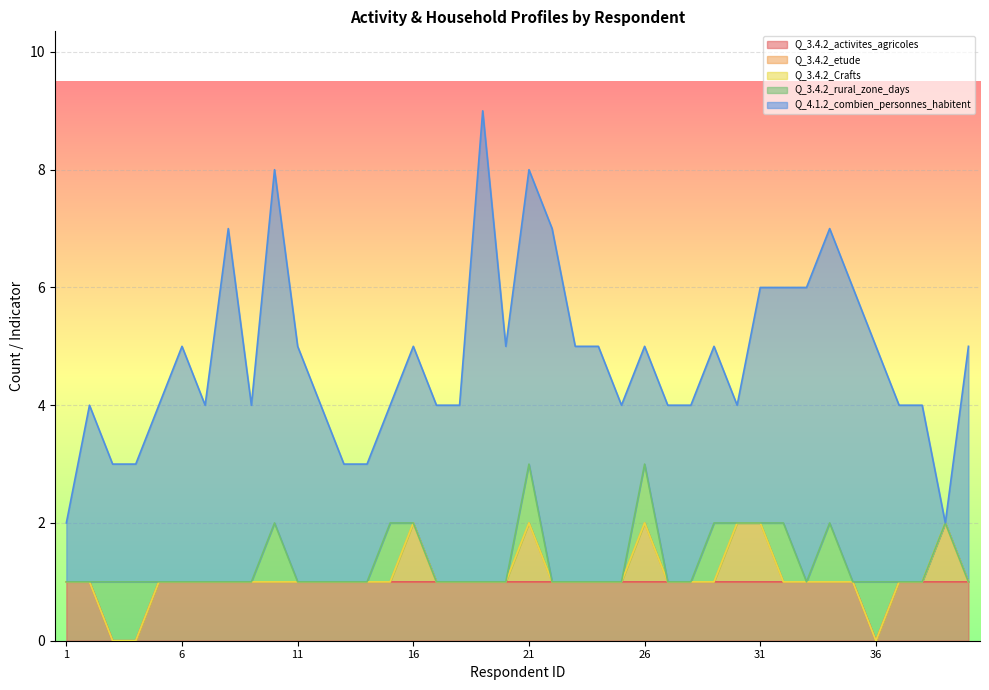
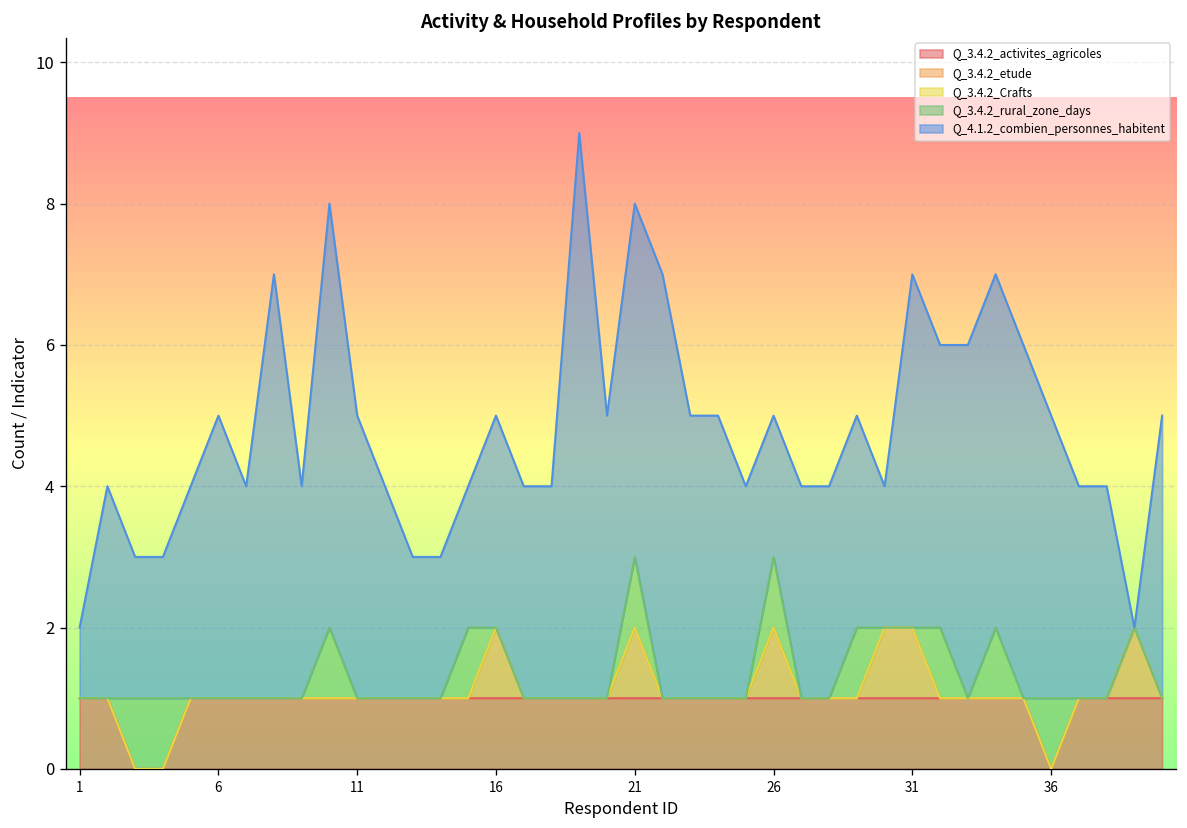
  {
    "Q_3.4.2_activites_agricoles": {
      "16": 1,
      "21": 1,
      "26": 1,
      "31": 1
    },
    "Q_3.4.2_Crafts": {
      "21": 2,
      "26": 2
    },
    "Q_3.4.2_rural_zone_days": {
      "21": 3,
      "26": 3,
      "36": 1
    },
    "Q_4.1.2_combien_personnes_habitent": {
      "1": 1,
      "6": 4,
      "11": 4,
      "16": 3,
      "21": 5,
      "26": 2,
-     "31": 4,
+     "31": 5,
      "36": 4
    }
  }
